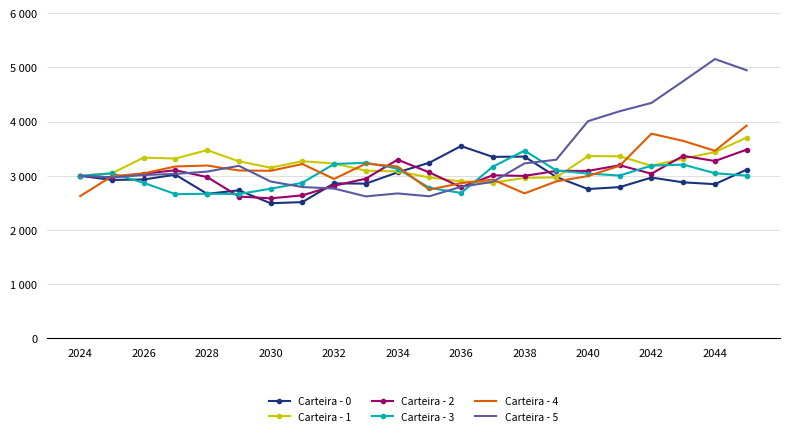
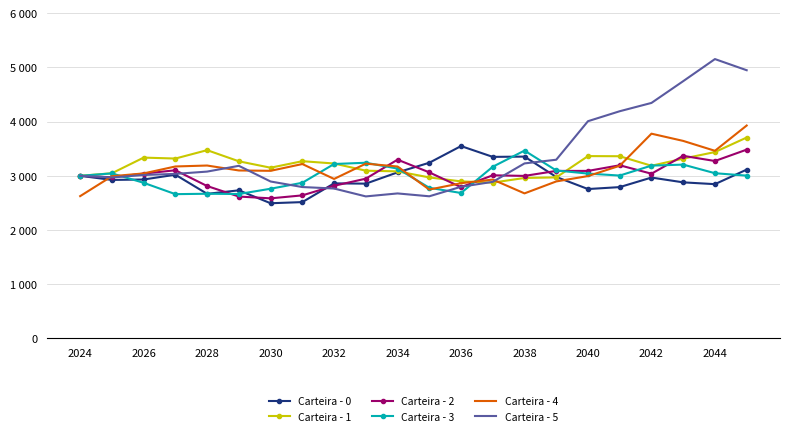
  {
    "Carteira - 0": {
      "2026": 2900,
      "2030": 2500,
      "2036": 3500,
      "2038": 3400,
      "2040": 2800,
      "2042": 3000,
      "2044": 2800
    },
    "Carteira - 1": {
      "2026": 3300,
      "2028": 3500,
      "2030": 3100,
      "2040": 3400
    },
    "Carteira - 2": {
-     "2028": 3000,
+     "2028": 2800,
      "2030": 2600,
      "2034": 3300,
      "2040": 3100,
      "2042": 3000,
      "2044": 3300
    },
    "Carteira - 3": {
      "2026": 2900,
      "2030": 2800,
      "2036": 2700,
      "2038": 3500,
      "2044": 3000
    },
    "Carteira - 4": {
      "2024": 2600,
      "2028": 3200,
      "2030": 3100,
      "2032": 2900,
      "2038": 2700,
      "2042": 3800
    },
    "Carteira - 5": {
      "2028": 3100,
      "2030": 2900,
      "2032": 2800,
      "2034": 2700,
      "2038": 3200,
      "2040": 4000,
      "2042": 4300,
      "2044": 5200
    }
  }
